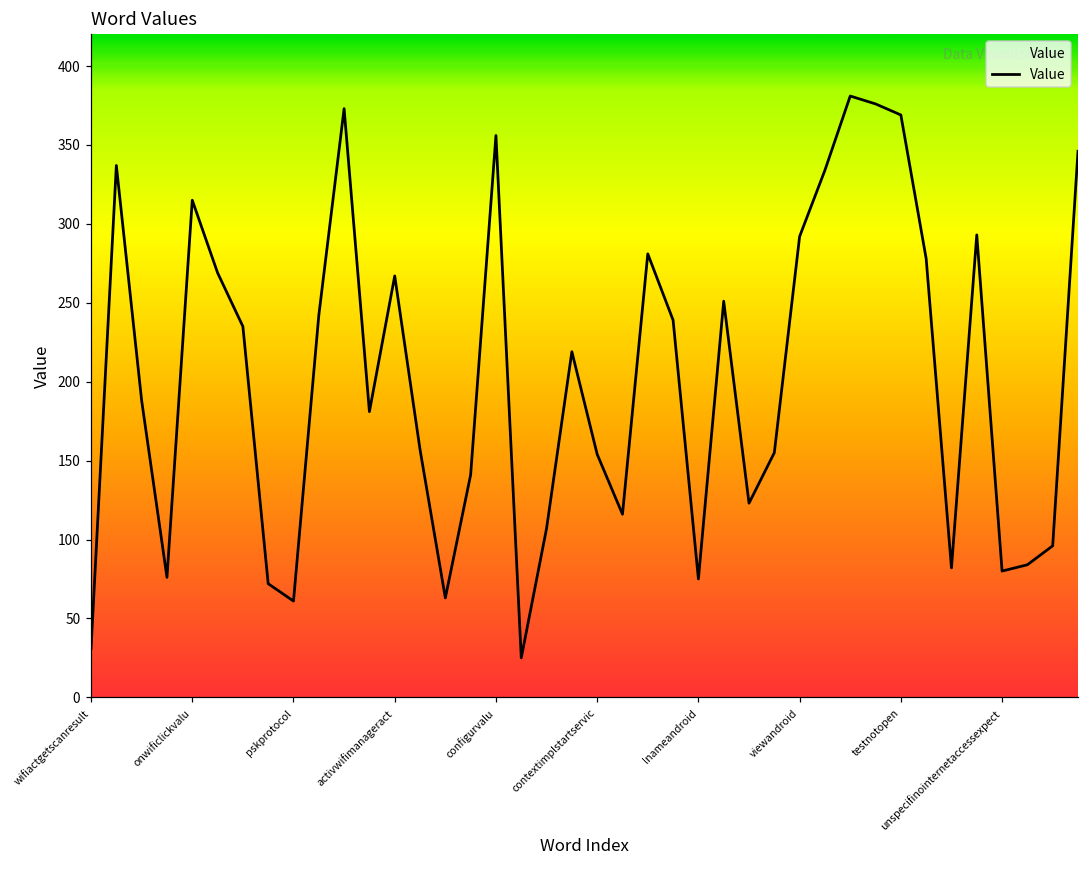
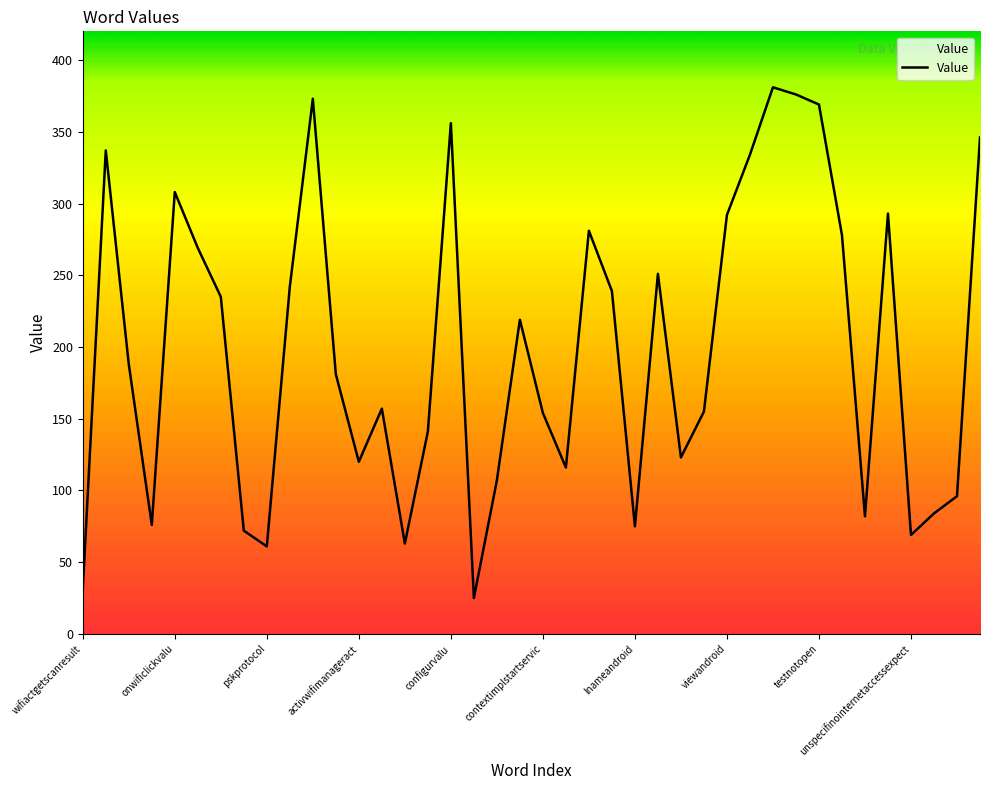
  {
    "wifiactgetscanresult": 31,
-   "onwificlickvalu": 315,
+   "onwificlickvalu": 308,
    "pskprotocol": 61,
-   "activwifimanageract": 267,
+   "activwifimanageract": 120,
    "configurvalu": 356,
    "contextimplstartservic": 154,
    "lnameandroid": 75,
    "viewandroid": 292,
    "testnotopen": 369,
-   "unspecifinointernetaccessexpect": 80
+   "unspecifinointernetaccessexpect": 69
  }
